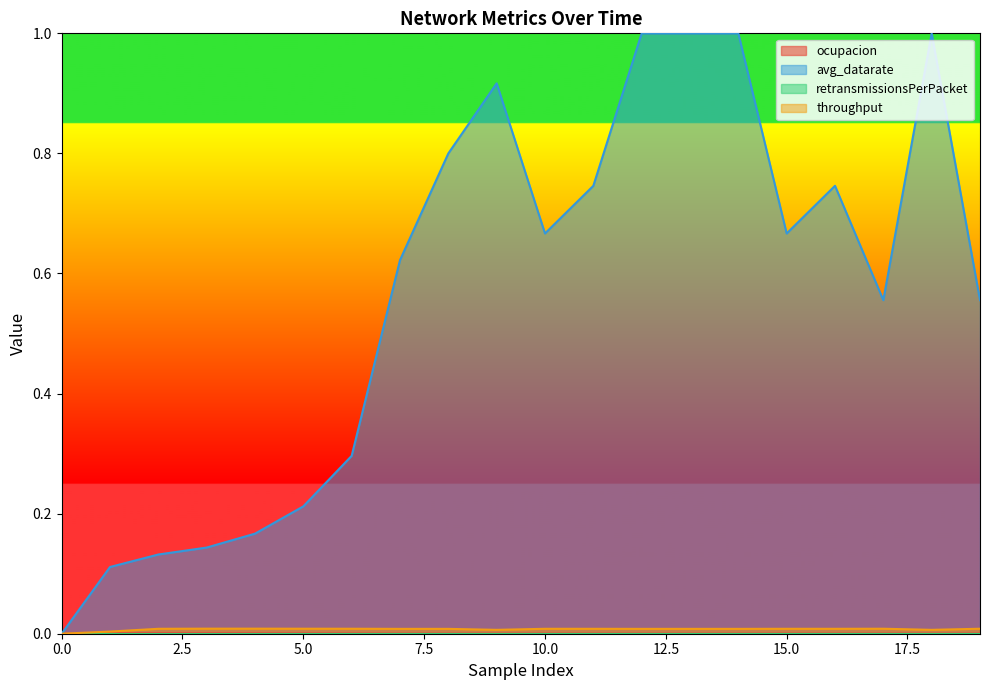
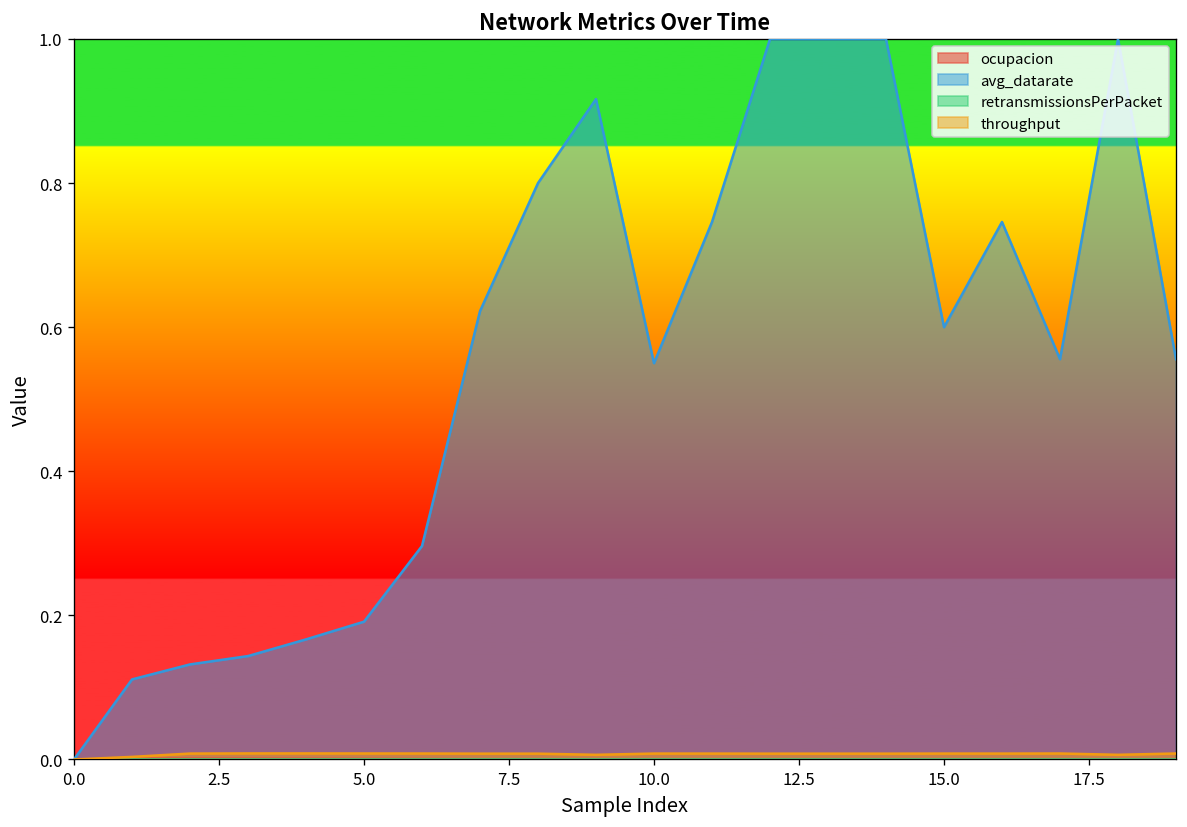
  {
    "avg_datarate": {
-     "5.0": 0.21,
-     "10.0": 0.67,
-     "15.0": 0.67
+     "5.0": 0.19,
+     "10.0": 0.55,
+     "15.0": 0.60
    },
    "throughput": {
      "5.0": 0.01,
      "10.0": 0.01,
      "15.0": 0.01
    }
  }
